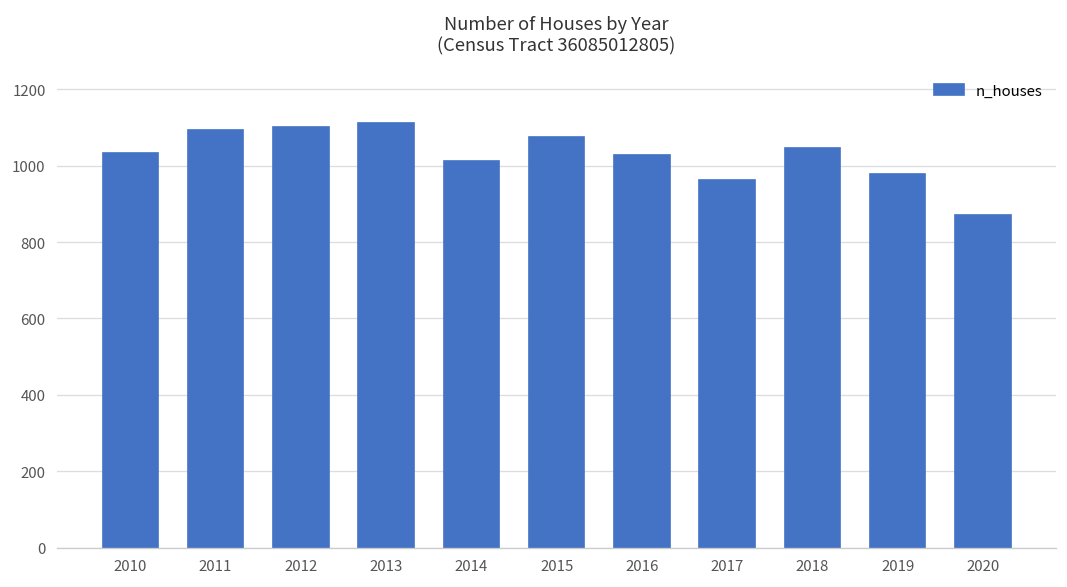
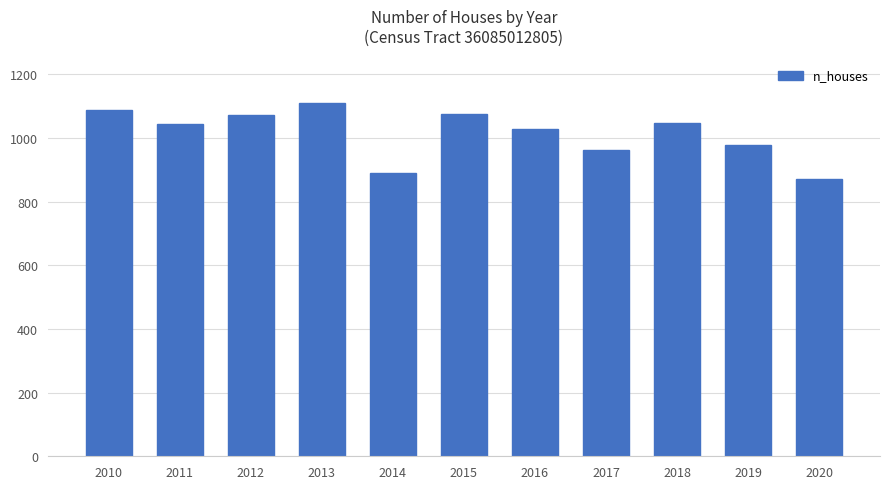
  {
-   "2010": 1030,
-   "2011": 1090,
-   "2012": 1100,
+   "2010": 1090,
+   "2011": 1040,
+   "2012": 1070,
    "2013": 1110,
-   "2014": 1010,
+   "2014": 890,
    "2015": 1080,
    "2016": 1030,
    "2017": 960,
    "2018": 1050,
    "2019": 980,
    "2020": 870
  }
